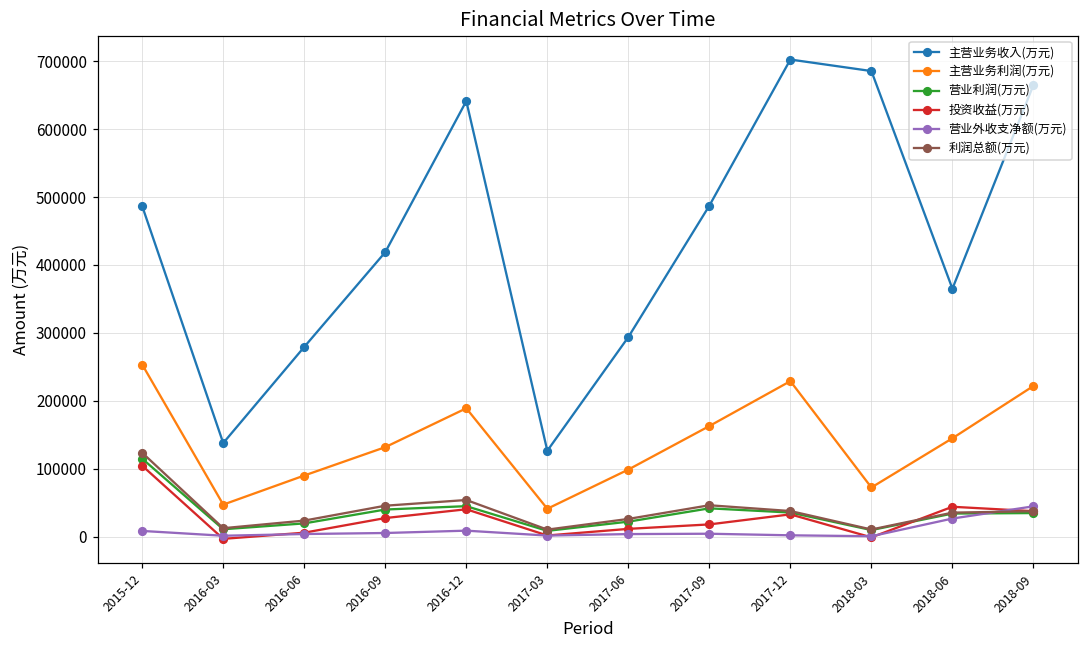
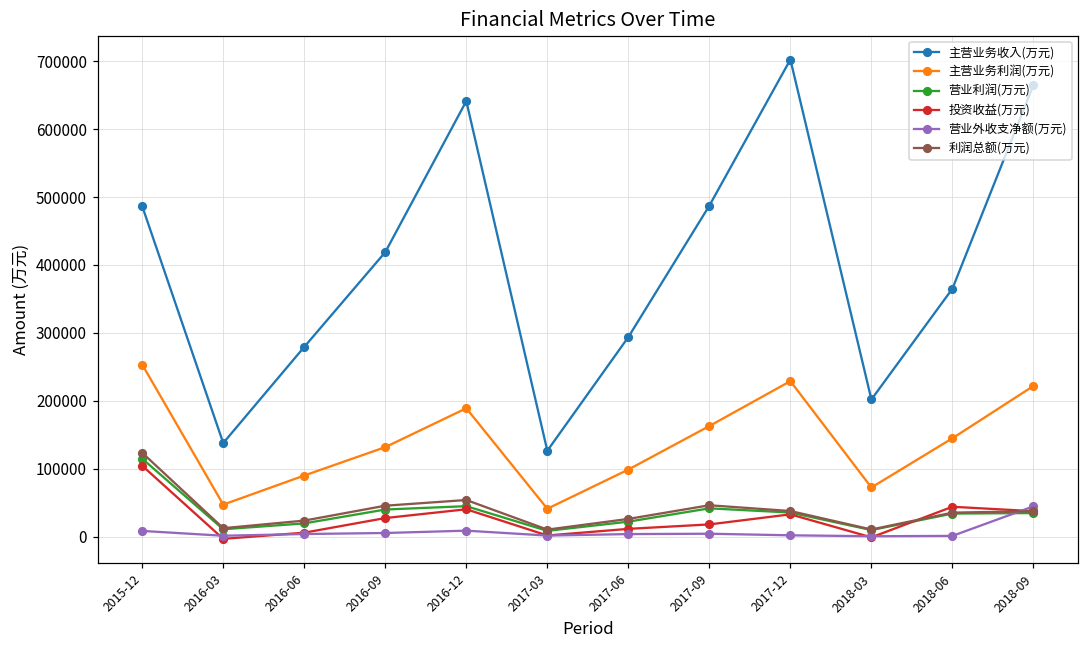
  {
    "主营业务收入(万元)": {
      "2015-12": 490000,
      "2016-03": 140000,
      "2016-06": 280000,
      "2016-09": 420000,
      "2016-12": 640000,
      "2017-03": 130000,
      "2017-06": 290000,
      "2017-09": 490000,
      "2017-12": 700000,
-     "2018-03": 690000,
+     "2018-03": 200000,
      "2018-06": 370000
    },
    "主营业务利润(万元)": {
      "2015-12": 250000,
      "2016-03": 50000,
      "2016-06": 90000,
      "2016-09": 130000,
      "2016-12": 190000,
      "2017-03": 40000,
      "2017-06": 100000,
      "2017-09": 160000,
      "2017-12": 230000,
      "2018-03": 70000,
      "2018-06": 150000,
      "2018-09": 220000
    },
    "营业利润(万元)": {
      "2015-12": 110000,
      "2016-09": 40000,
      "2016-12": 50000,
      "2017-09": 40000
    },
    "投资收益(万元)": {
      "2015-12": 100000,
      "2016-03": 0,
      "2016-09": 30000,
      "2016-12": 40000,
      "2017-06": 10000,
      "2017-09": 20000,
      "2018-06": 40000
    },
    "营业外收支净额(万元)": {
      "2015-12": 10000,
      "2016-03": 0,
      "2016-09": 10000,
      "2016-12": 10000,
      "2017-06": 0,
      "2017-09": 0,
      "2017-12": 0,
-     "2018-06": 30000,
+     "2018-06": 0,
      "2018-09": 40000
    },
    "利润总额(万元)": {
      "2015-12": 120000,
      "2016-09": 50000,
      "2016-12": 50000,
      "2017-09": 50000
    }
  }
